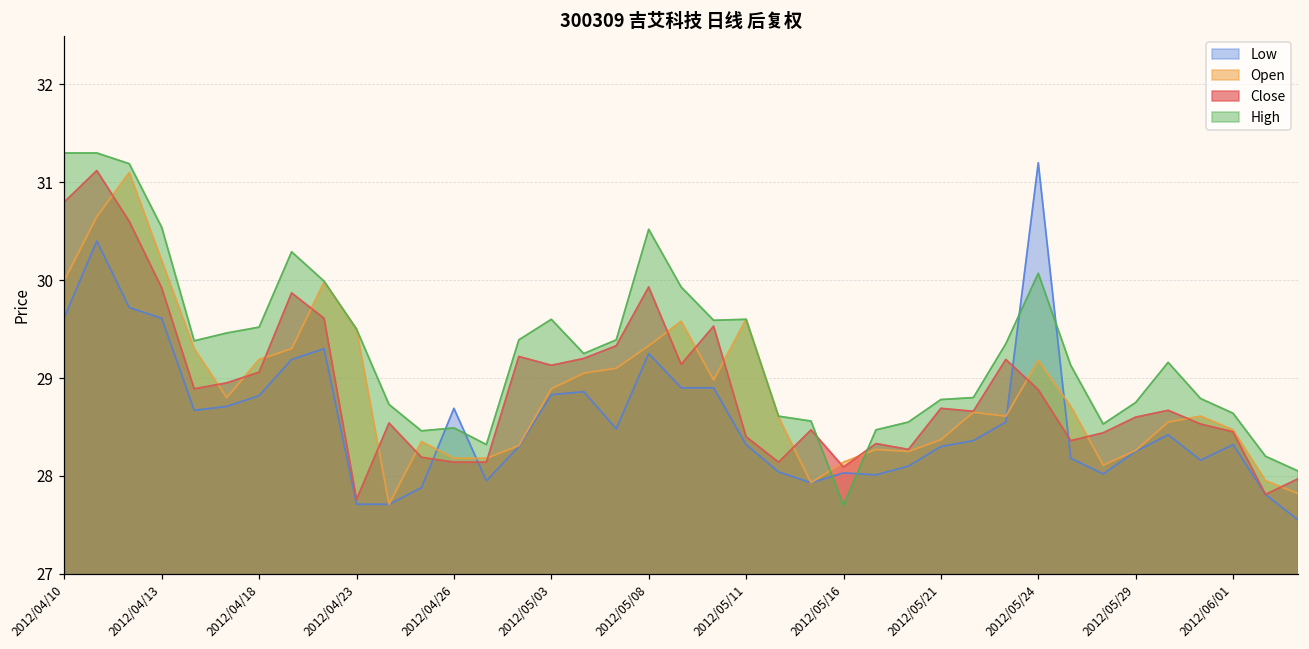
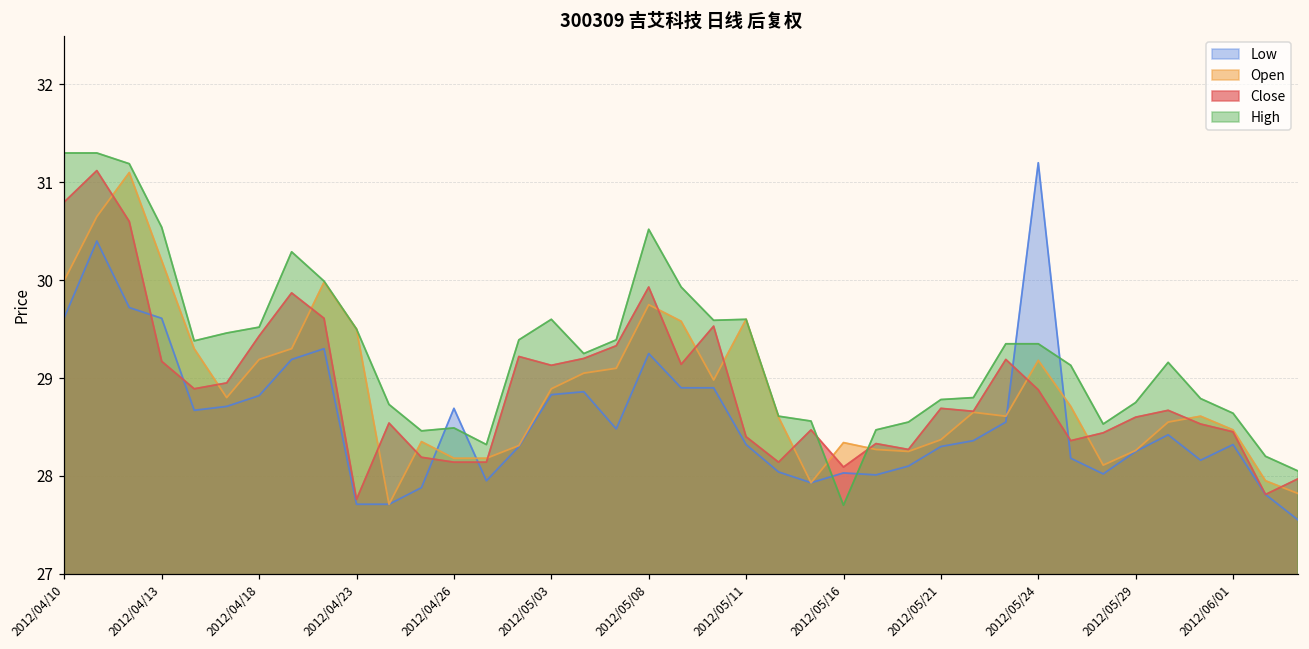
  {
    "Low": {
      "2012/04/10": 29.6,
      "2012/04/13": 29.6,
      "2012/04/18": 28.8,
      "2012/04/23": 27.7,
      "2012/04/26": 28.7,
      "2012/05/03": 28.8,
      "2012/05/08": 29.3,
      "2012/05/11": 28.3,
      "2012/05/16": 28.0,
      "2012/05/21": 28.3,
      "2012/05/24": 31.2,
      "2012/06/01": 28.3
    },
    "Open": {
      "2012/04/10": 30.0,
      "2012/04/13": 30.2,
      "2012/04/18": 29.2,
      "2012/04/26": 28.2,
      "2012/05/03": 28.9,
-     "2012/05/08": 29.3,
-     "2012/05/16": 28.1,
+     "2012/05/08": 29.8,
+     "2012/05/16": 28.3,
      "2012/05/21": 28.4,
      "2012/05/24": 29.2
    },
    "Close": {
      "2012/04/10": 30.8,
-     "2012/04/13": 29.9,
-     "2012/04/18": 29.1,
+     "2012/04/13": 29.2,
+     "2012/04/18": 29.4,
      "2012/04/23": 27.8,
      "2012/04/26": 28.1,
      "2012/05/03": 29.1,
      "2012/05/08": 29.9,
      "2012/05/11": 28.4,
      "2012/05/16": 28.1,
      "2012/05/21": 28.7,
      "2012/05/24": 28.9,
      "2012/05/29": 28.6
    },
    "High": {
      "2012/04/10": 31.3,
      "2012/04/13": 30.5,
      "2012/04/18": 29.5,
      "2012/04/26": 28.5,
      "2012/05/03": 29.6,
      "2012/05/08": 30.5,
      "2012/05/16": 27.7,
      "2012/05/21": 28.8,
-     "2012/05/24": 30.1,
+     "2012/05/24": 29.4,
      "2012/05/29": 28.8,
      "2012/06/01": 28.6
    }
  }
